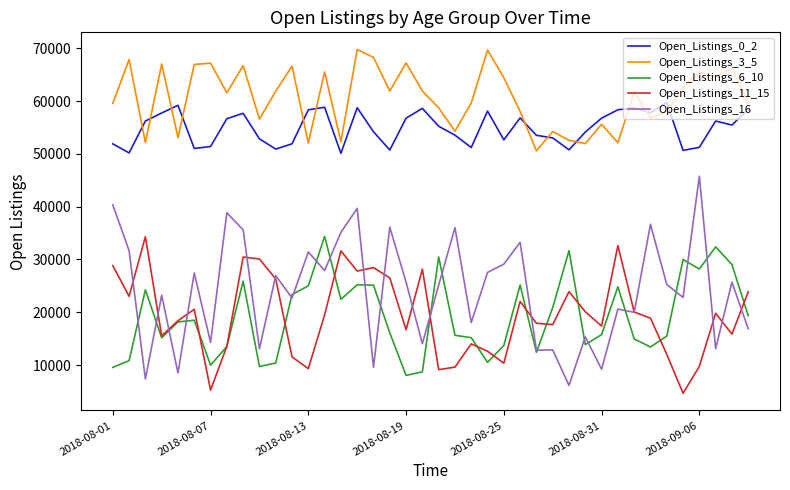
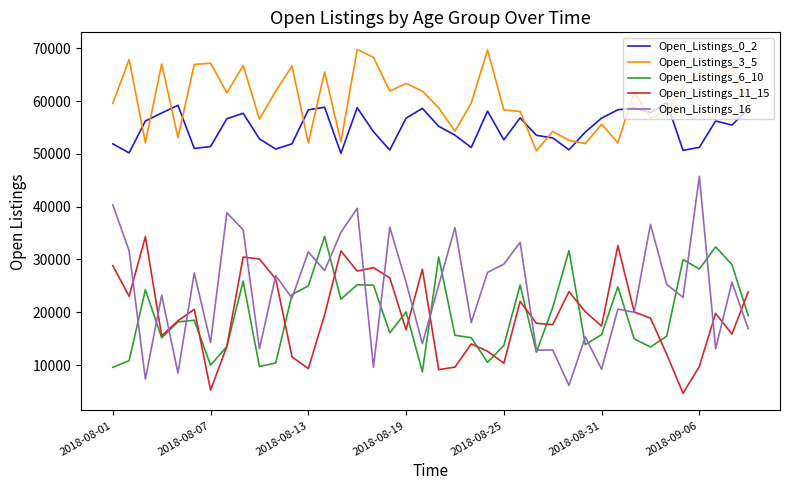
  {
    "Open_Listings_0_2": {
      "2018-08-01": 52000,
      "2018-08-07": 51000,
      "2018-08-13": 58000,
      "2018-08-19": 57000,
      "2018-08-25": 53000,
      "2018-08-31": 57000,
      "2018-09-06": 51000
    },
    "Open_Listings_3_5": {
      "2018-08-01": 60000,
      "2018-08-07": 67000,
      "2018-08-13": 52000,
-     "2018-08-19": 67000,
-     "2018-08-25": 64000,
+     "2018-08-19": 63000,
+     "2018-08-25": 58000,
      "2018-08-31": 56000
    },
    "Open_Listings_6_10": {
      "2018-08-01": 10000,
      "2018-08-07": 10000,
      "2018-08-13": 25000,
-     "2018-08-19": 8000,
+     "2018-08-19": 20000,
      "2018-08-25": 14000,
      "2018-08-31": 16000,
      "2018-09-06": 28000
    },
    "Open_Listings_11_15": {
      "2018-08-01": 29000,
      "2018-08-07": 5000,
      "2018-08-13": 9000,
      "2018-08-19": 17000,
      "2018-08-25": 10000,
      "2018-08-31": 17000,
      "2018-09-06": 10000
    },
    "Open_Listings_16": {
      "2018-08-01": 40000,
      "2018-08-07": 14000,
      "2018-08-13": 31000,
      "2018-08-19": 26000,
      "2018-08-25": 29000,
      "2018-08-31": 9000,
      "2018-09-06": 46000
    }
  }
